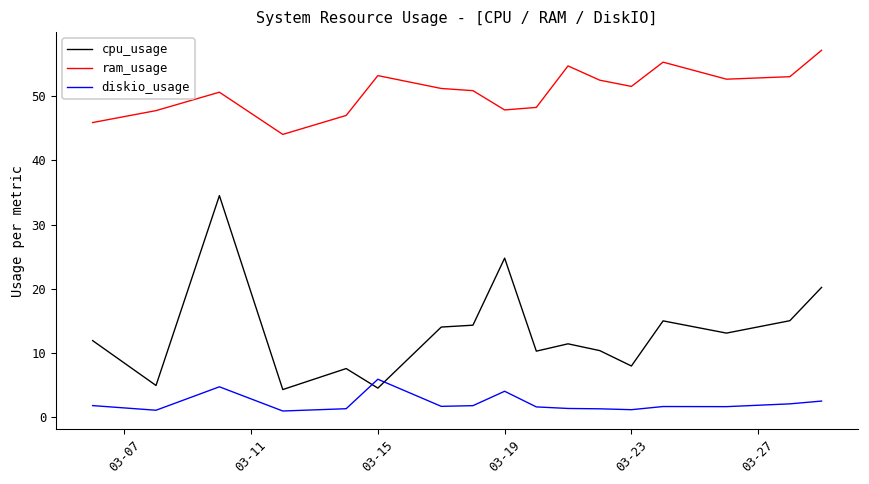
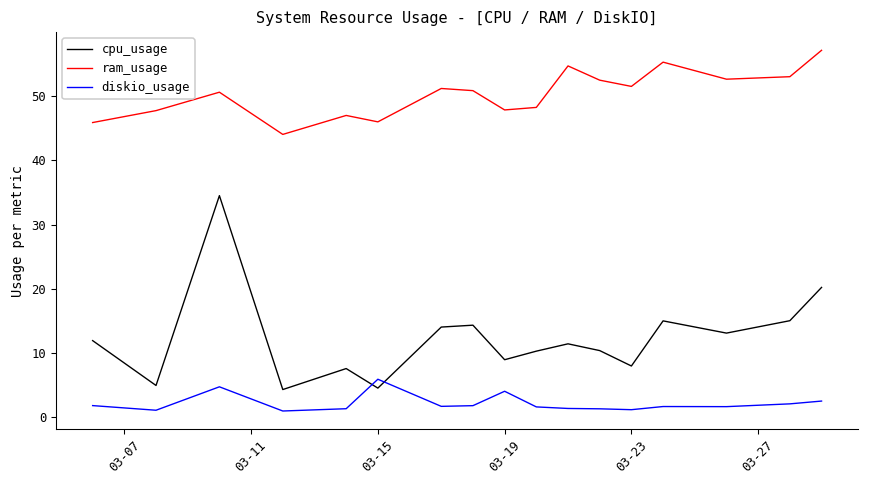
  {
    "cpu_usage": {
      "03-15": 5,
-     "03-19": 25,
+     "03-19": 9,
      "03-23": 8
    },
    "ram_usage": {
-     "03-15": 53,
+     "03-15": 46,
      "03-19": 48,
      "03-23": 52
    },
    "diskio_usage": {
      "03-15": 6,
      "03-19": 4,
      "03-23": 1
    }
  }
